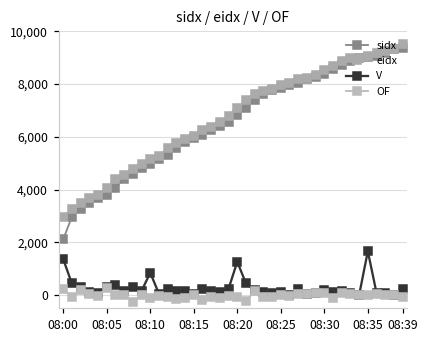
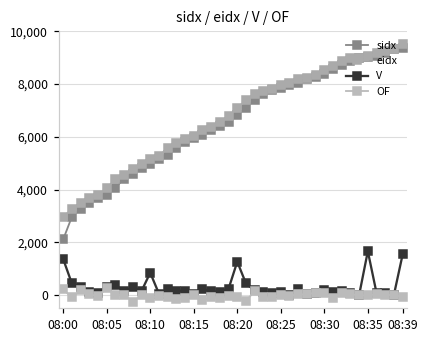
  {
    "V": {
      "08:00": "1,400",
      "08:10": "800",
      "08:20": "1,300",
      "08:30": "200",
      "08:35": "1,700",
-     "08:39": "200"
+     "08:39": "1,500"
    }
  }
